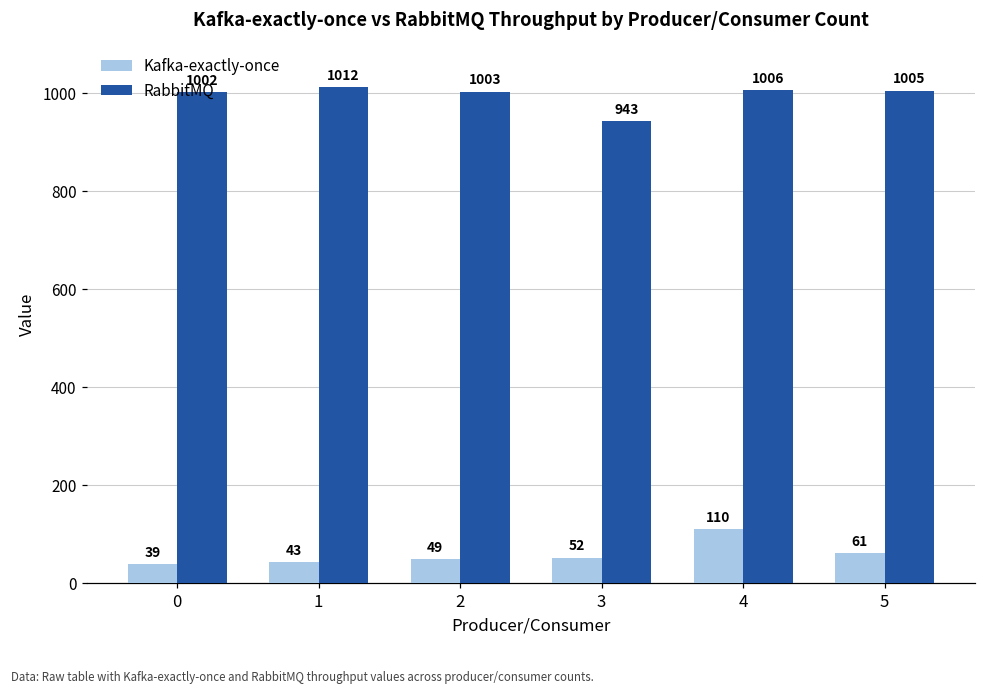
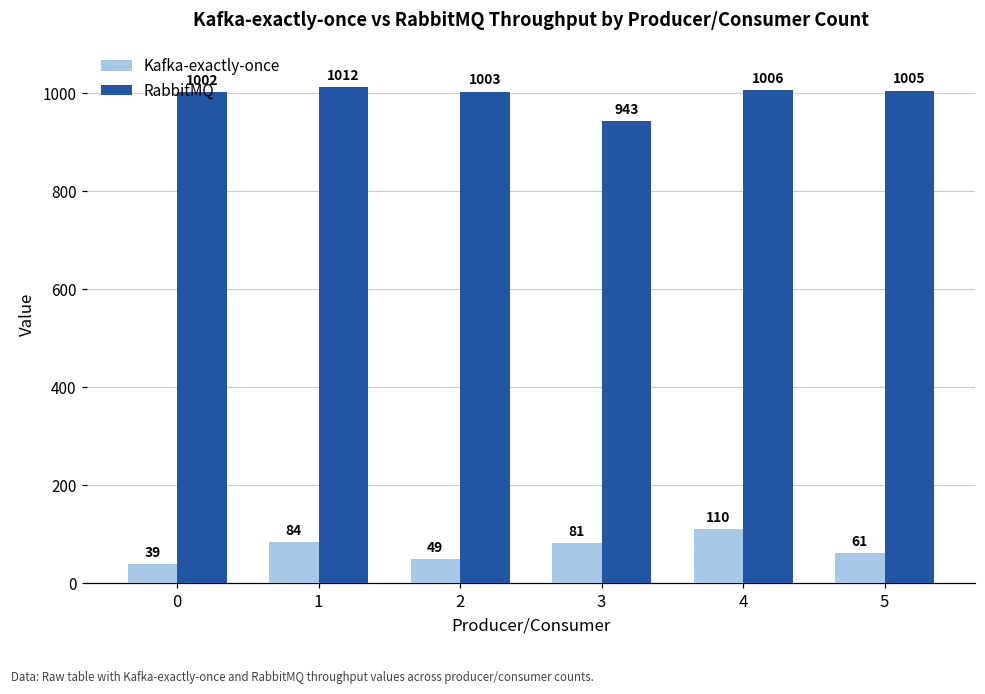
  {
    "Kafka-exactly-once": {
      "0": 39,
-     "1": 43,
+     "1": 84,
      "2": 49,
-     "3": 52,
+     "3": 81,
      "4": 110,
      "5": 61
    },
    "RabbitMQ": {
      "0": 1002,
      "1": 1012,
      "2": 1003,
      "3": 943,
      "4": 1006,
      "5": 1005
    }
  }
